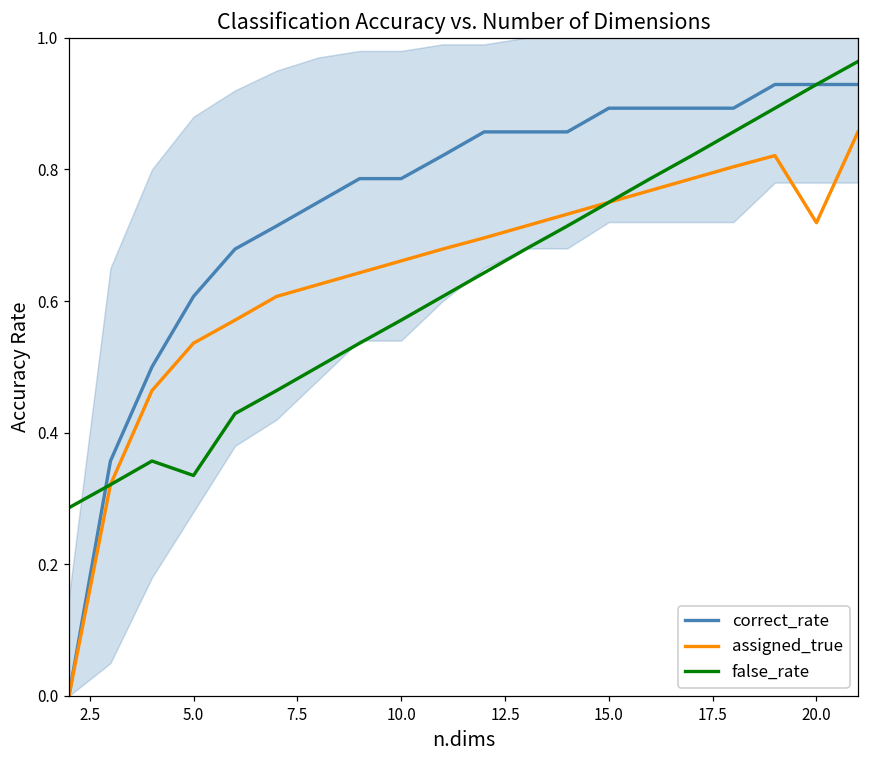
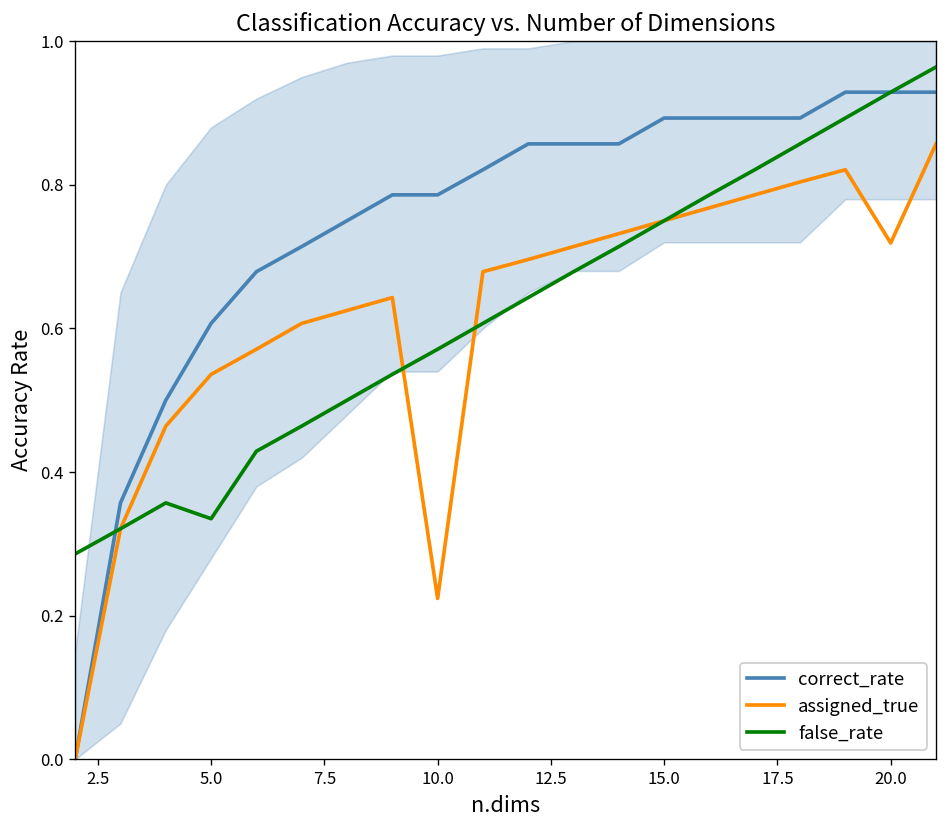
  {
    "assigned_true": {
      "5.0": 0.54,
-     "10.0": 0.66,
+     "10.0": 0.22,
      "20.0": 0.72
    },
    "false_rate": {
      "5.0": 0.34,
      "10.0": 0.57
    }
  }
